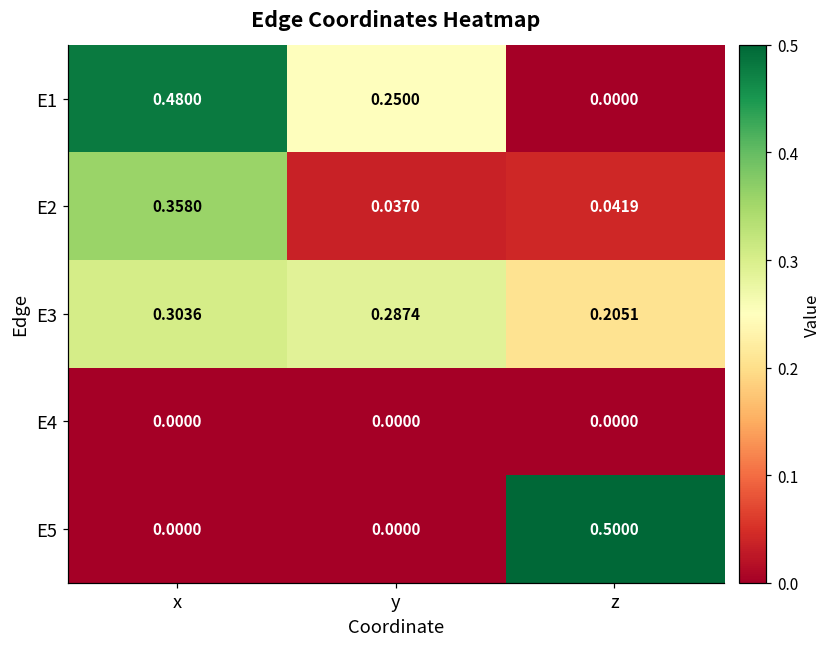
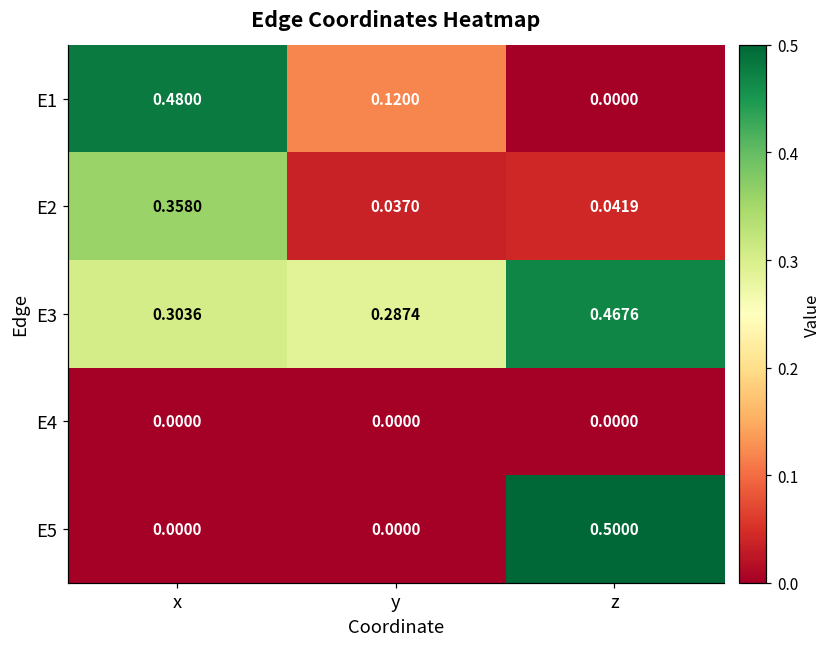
  {
    "E1": {
      "x": 0.4800,
-     "y": 0.2500,
+     "y": 0.1200,
      "z": 0.0000
    },
    "E2": {
      "x": 0.3580,
      "y": 0.0370,
      "z": 0.0419
    },
    "E3": {
      "x": 0.3036,
      "y": 0.2874,
-     "z": 0.2051
+     "z": 0.4676
    },
    "E4": {
      "x": 0.0000,
      "y": 0.0000,
      "z": 0.0000
    },
    "E5": {
      "x": 0.0000,
      "y": 0.0000,
      "z": 0.5000
    }
  }
